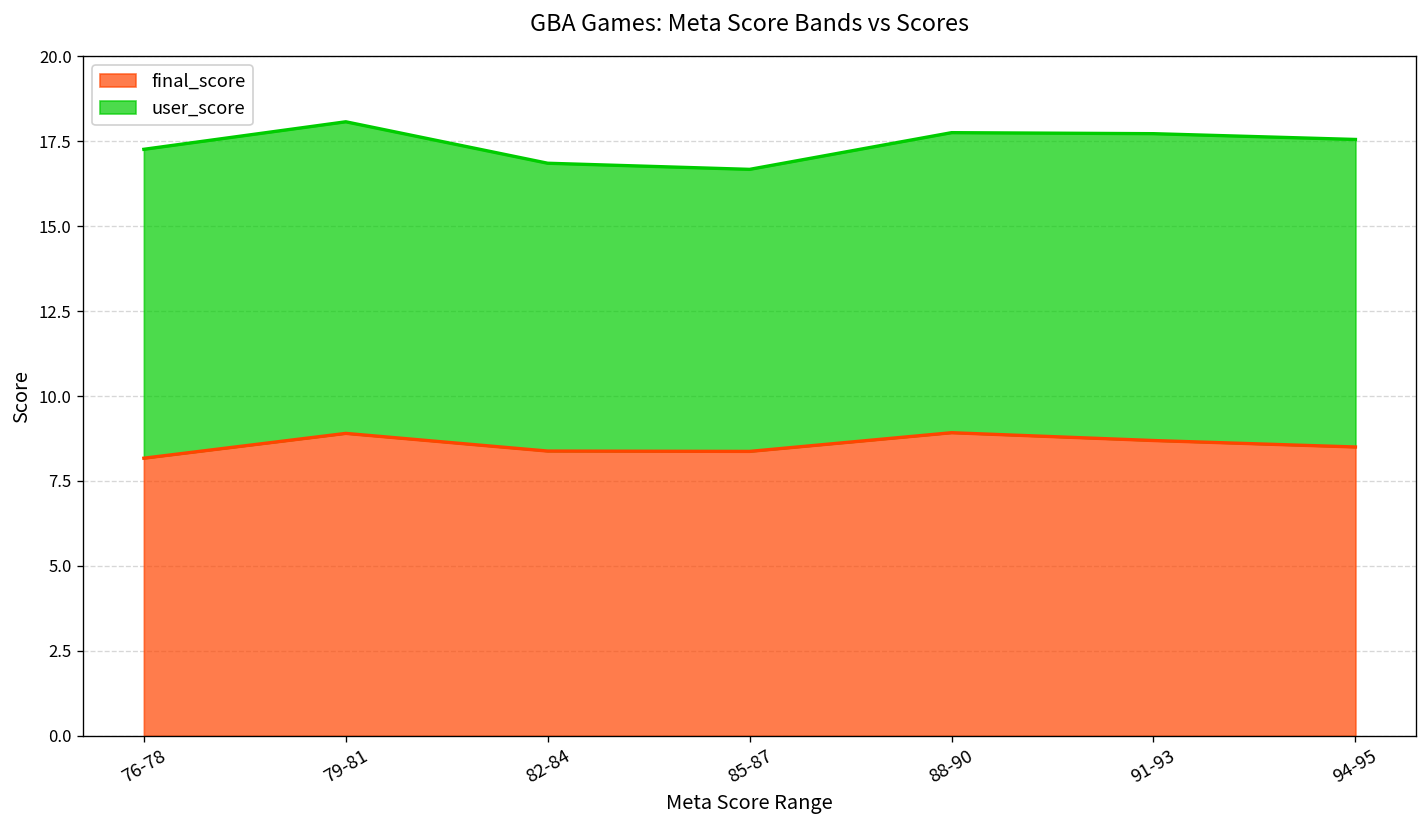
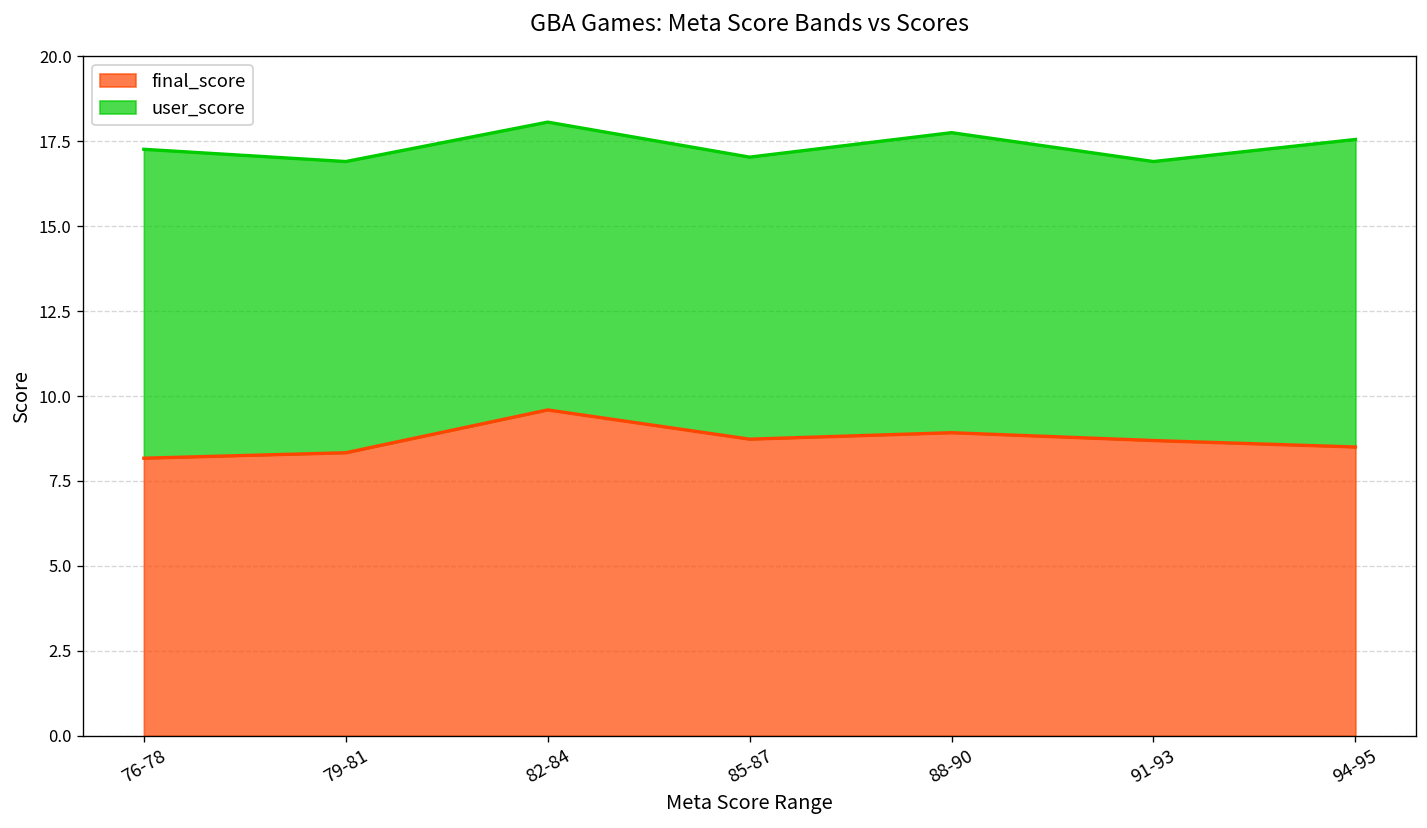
  {
    "final_score": {
      "76-78": 8.2,
-     "79-81": 8.9,
-     "82-84": 8.4,
-     "85-87": 8.4,
+     "79-81": 8.3,
+     "82-84": 9.6,
+     "85-87": 8.7,
      "88-90": 8.9,
      "91-93": 8.7,
      "94-95": 8.5
    },
    "user_score": {
      "76-78": 9.1,
-     "79-81": 9.2,
+     "79-81": 8.6,
      "82-84": 8.5,
      "85-87": 8.3,
      "88-90": 8.8,
-     "91-93": 9.0,
+     "91-93": 8.2,
      "94-95": 9.1
    }
  }
